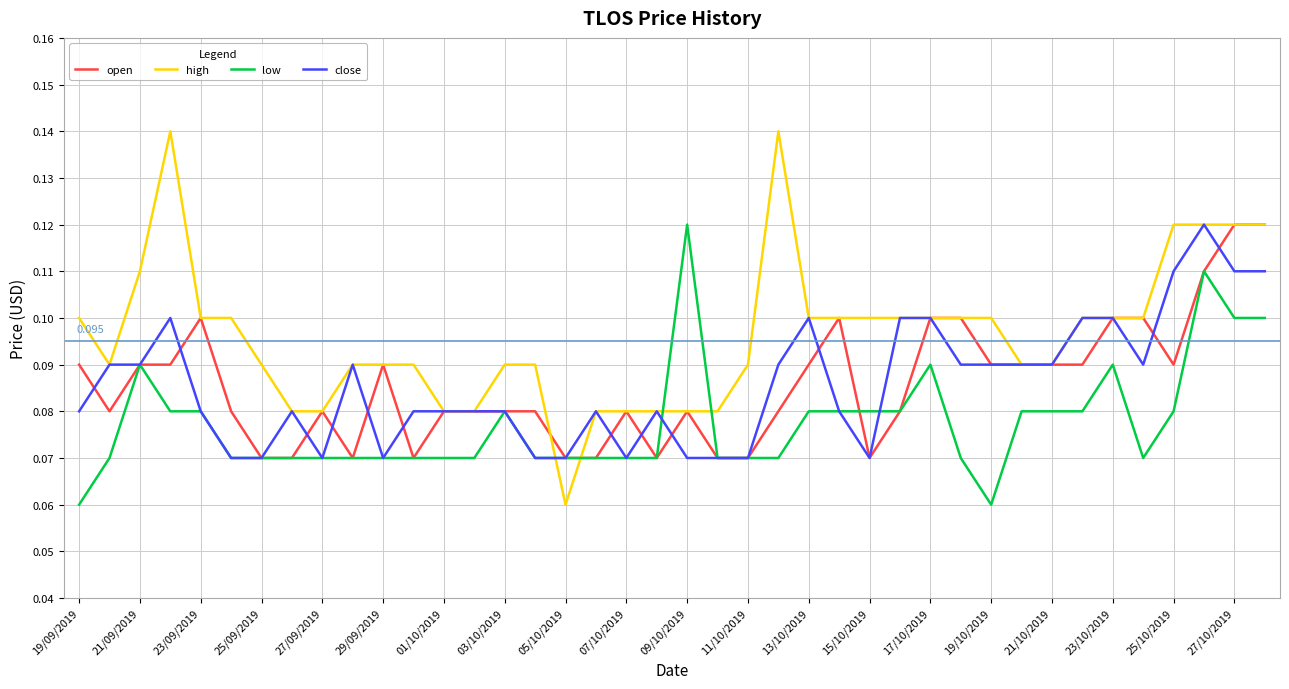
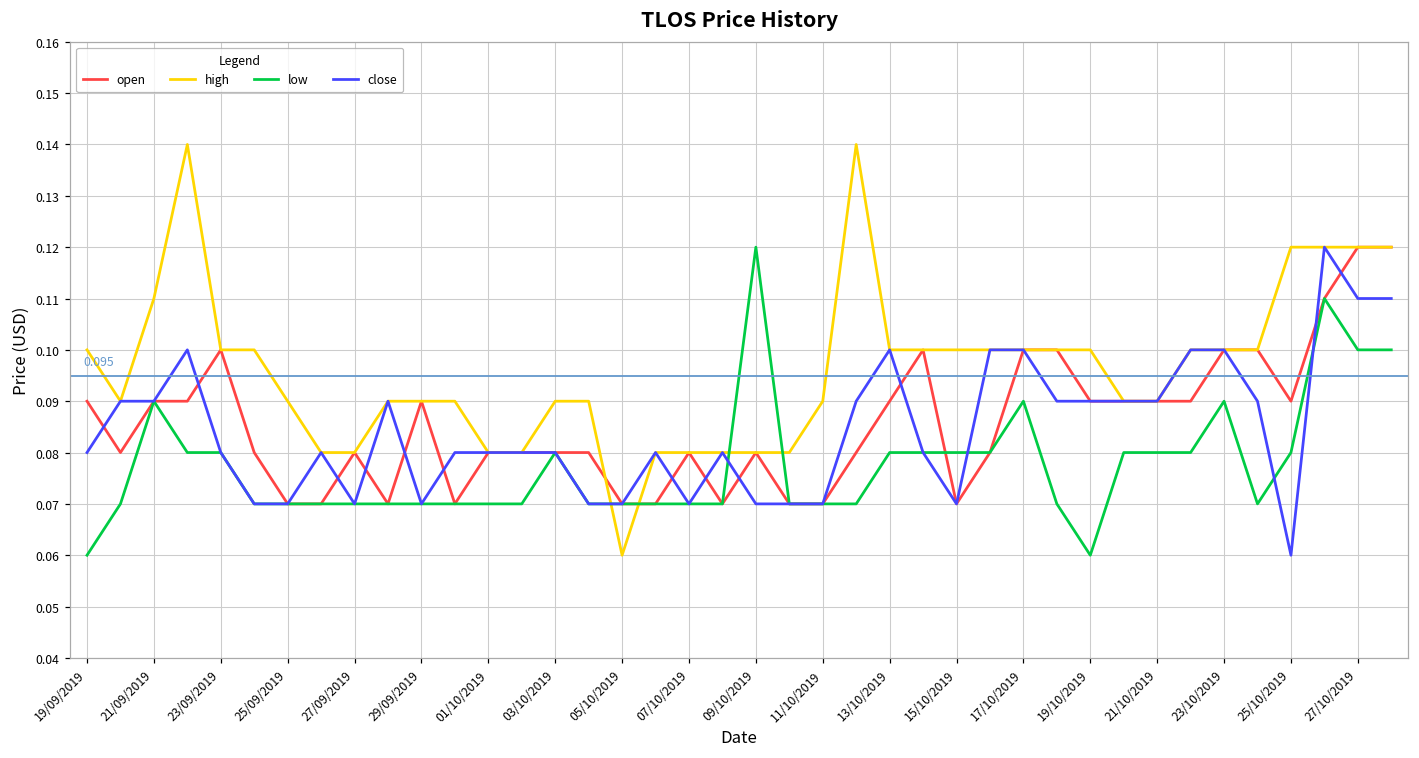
  {
    "open": {
      "19/09/2019": 0.09,
      "13/10/2019": 0.09,
      "25/10/2019": 0.09
    },
    "high": {
      "21/09/2019": 0.11,
      "25/09/2019": 0.09,
      "03/10/2019": 0.09,
      "05/10/2019": 0.06,
      "11/10/2019": 0.09,
      "15/10/2019": 0.10,
      "19/10/2019": 0.10,
      "25/10/2019": 0.12
    },
    "low": {
      "19/09/2019": 0.06,
      "01/10/2019": 0.07,
      "09/10/2019": 0.12,
      "13/10/2019": 0.08,
      "15/10/2019": 0.08,
      "17/10/2019": 0.09,
      "19/10/2019": 0.06,
      "21/10/2019": 0.08,
      "23/10/2019": 0.09,
      "25/10/2019": 0.08,
      "27/10/2019": 0.10
    },
    "close": {
      "19/09/2019": 0.08,
      "09/10/2019": 0.07,
-     "25/10/2019": 0.11,
+     "25/10/2019": 0.06,
      "27/10/2019": 0.11
    }
  }
